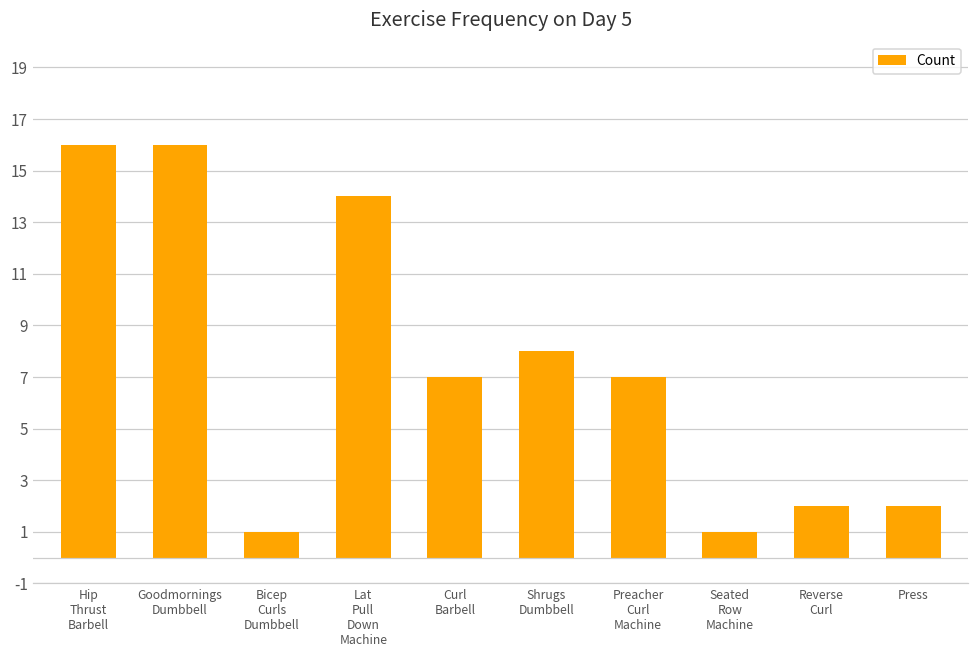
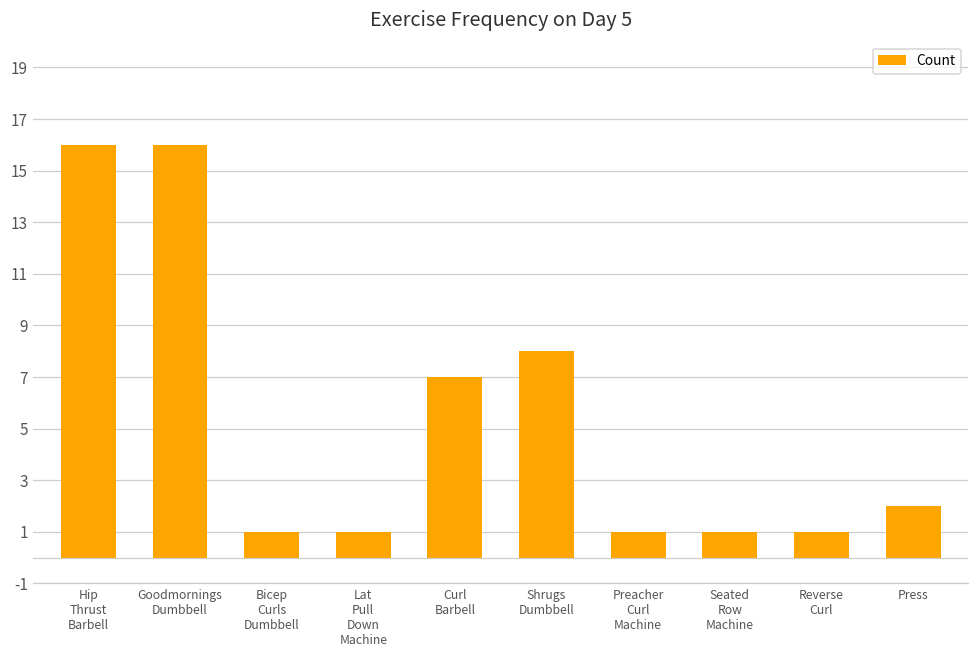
  {
    "Hip Thrust Barbell": 16,
    "Goodmornings Dumbbell": 16,
    "Bicep Curls Dumbbell": 1,
-   "Lat Pull Down Machine": 14,
+   "Lat Pull Down Machine": 1,
    "Curl Barbell": 7,
    "Shrugs Dumbbell": 8,
-   "Preacher Curl Machine": 7,
+   "Preacher Curl Machine": 1,
    "Seated Row Machine": 1,
-   "Reverse Curl": 2,
+   "Reverse Curl": 1,
    "Press": 2
  }
